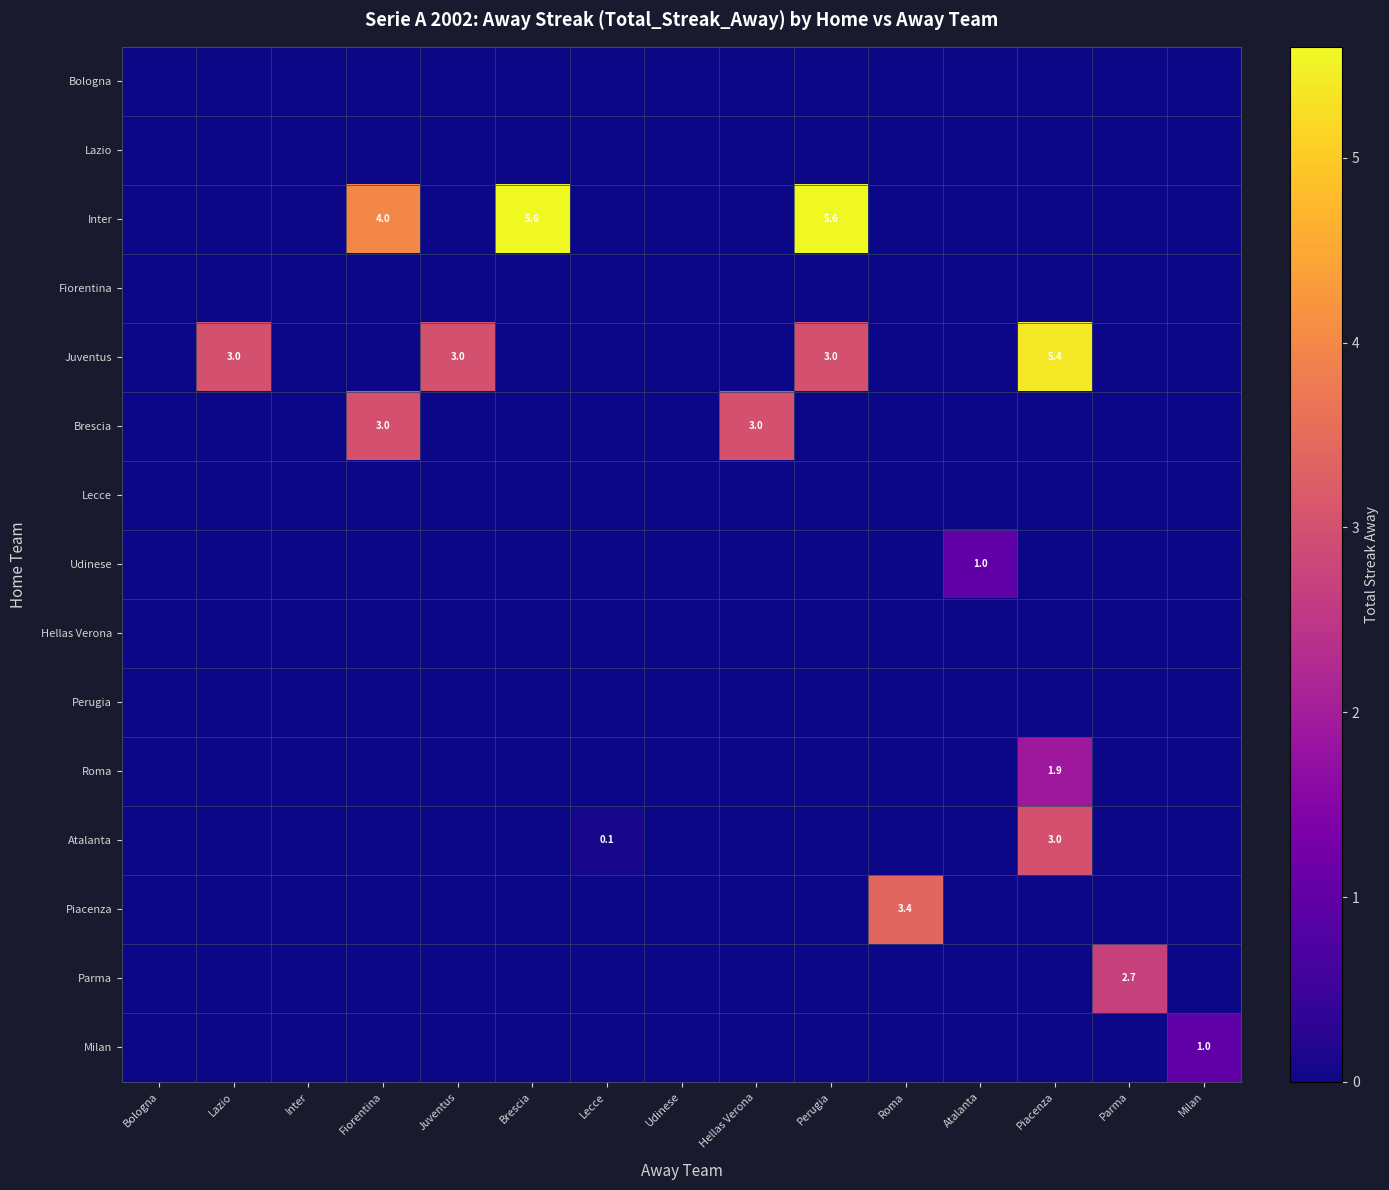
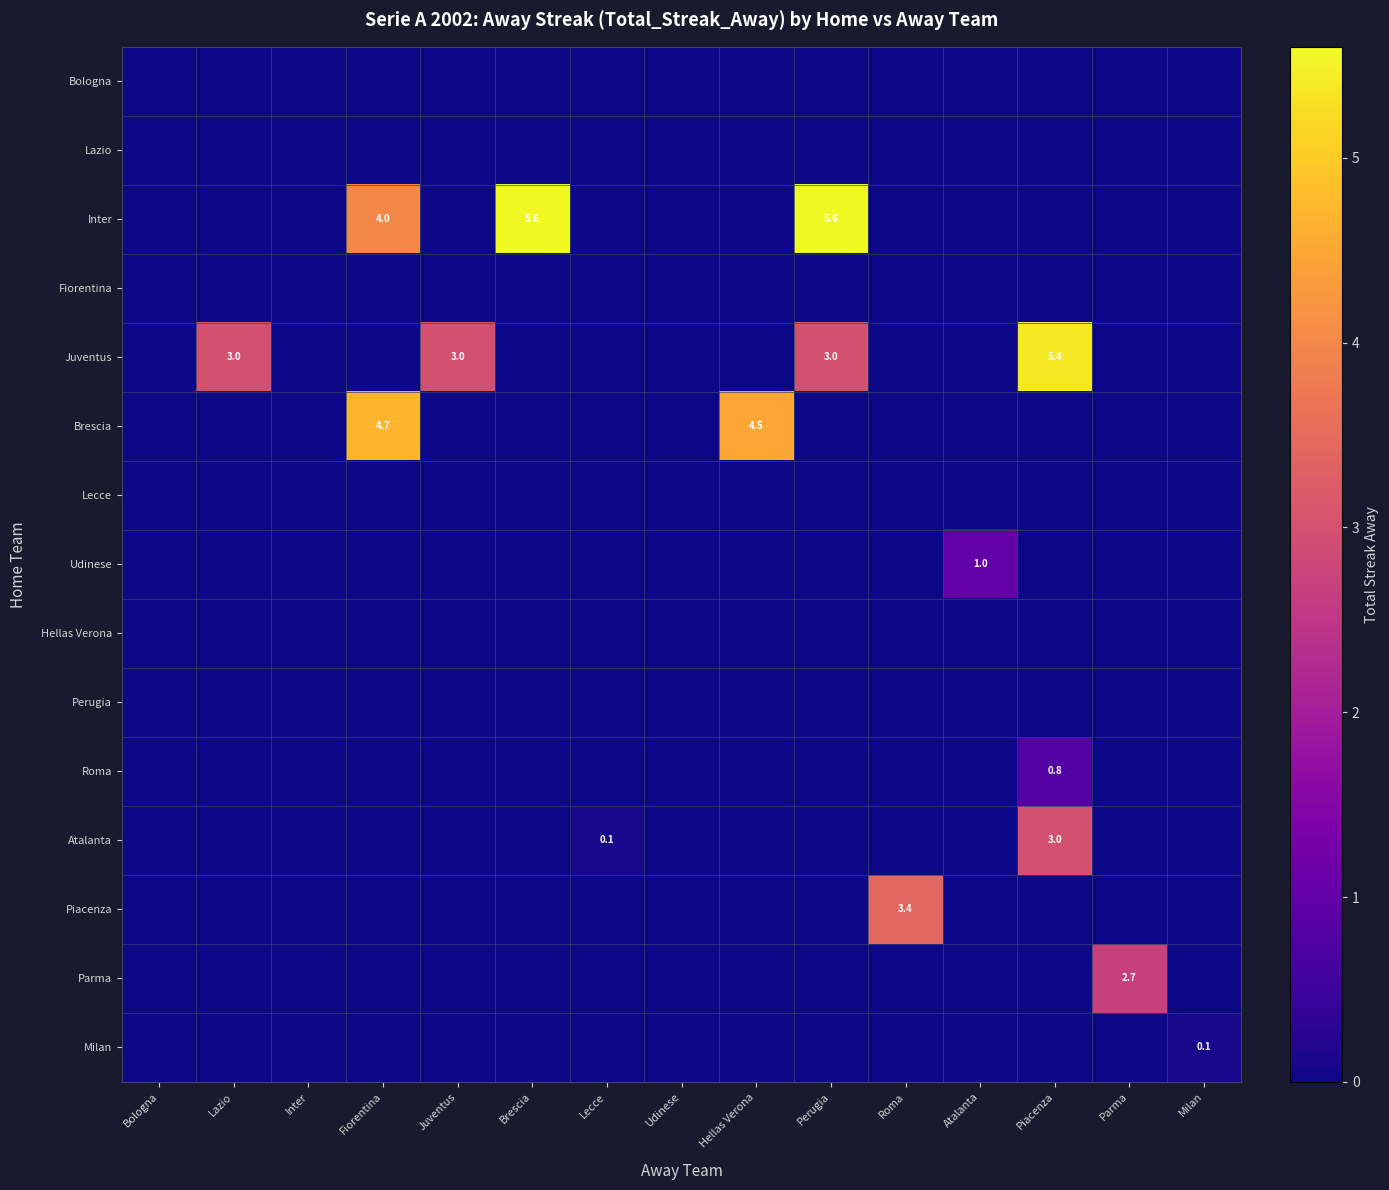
  {
    "Inter": {
      "Fiorentina": 4.0,
      "Brescia": 5.6,
      "Perugia": 5.6
    },
    "Juventus": {
      "Lazio": 3.0,
      "Juventus": 3.0,
      "Perugia": 3.0,
      "Piacenza": 5.4
    },
    "Brescia": {
-     "Fiorentina": 3.0,
-     "Hellas Verona": 3.0
+     "Fiorentina": 4.7,
+     "Hellas Verona": 4.5
    },
    "Udinese": {
      "Atalanta": 1.0
    },
    "Roma": {
-     "Piacenza": 1.9
+     "Piacenza": 0.8
    },
    "Atalanta": {
      "Lecce": 0.1,
      "Piacenza": 3.0
    },
    "Piacenza": {
      "Roma": 3.4
    },
    "Parma": {
      "Parma": 2.7
    },
    "Milan": {
-     "Milan": 1.0
+     "Milan": 0.1
    }
  }
